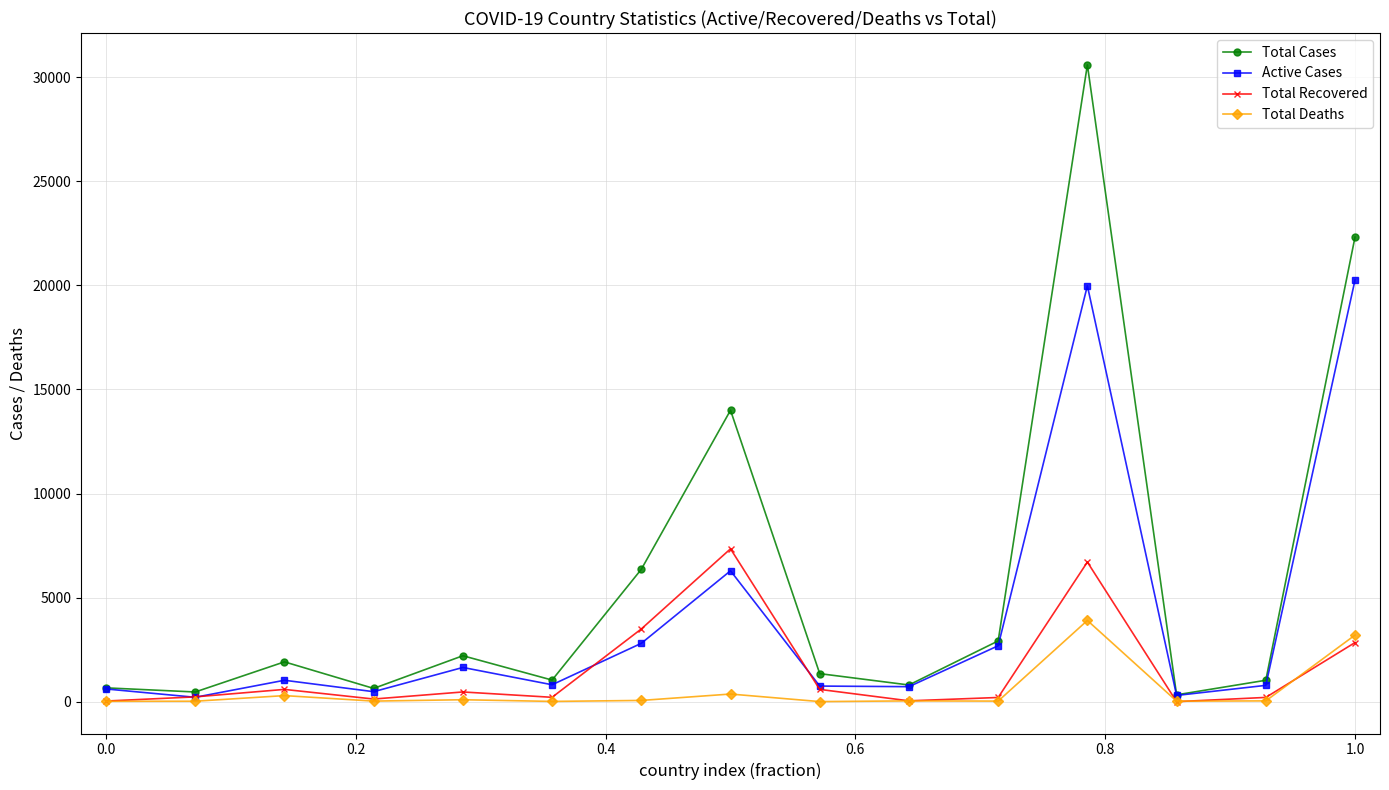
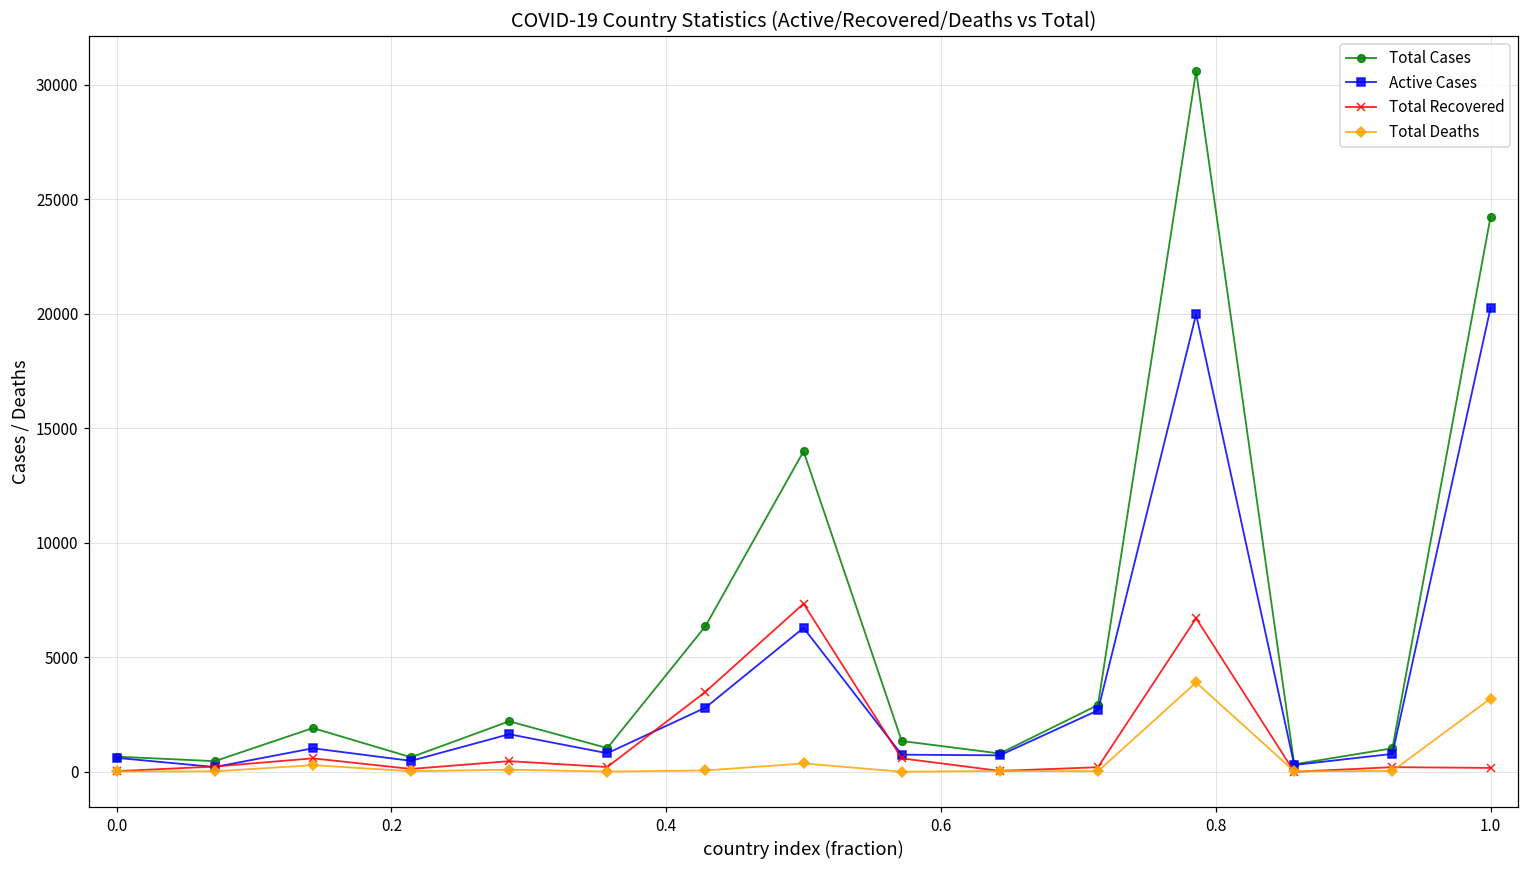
  {
    "Total Cases": {
-     "1.0": 22300
+     "1.0": 24200
    },
    "Active Cases": {
      "1.0": 20300
    },
    "Total Recovered": {
-     "1.0": 2800
+     "1.0": 200
    },
    "Total Deaths": {
      "1.0": 3200
    }
  }
